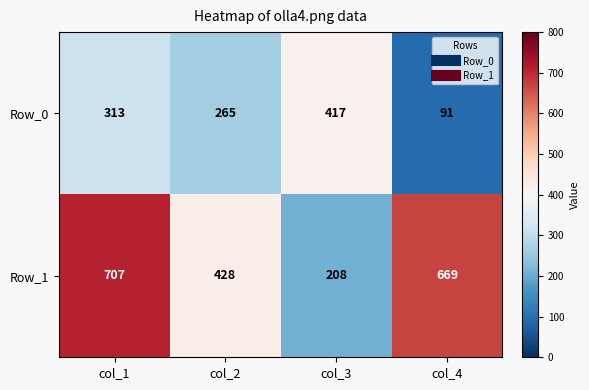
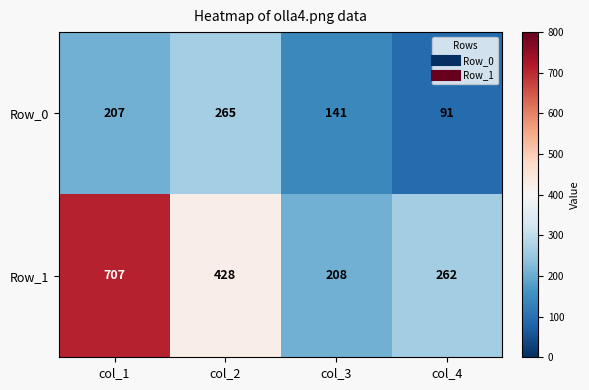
  {
    "Row_0": {
-     "col_1": 313,
+     "col_1": 207,
      "col_2": 265,
-     "col_3": 417,
+     "col_3": 141,
      "col_4": 91
    },
    "Row_1": {
      "col_1": 707,
      "col_2": 428,
      "col_3": 208,
-     "col_4": 669
+     "col_4": 262
    }
  }
